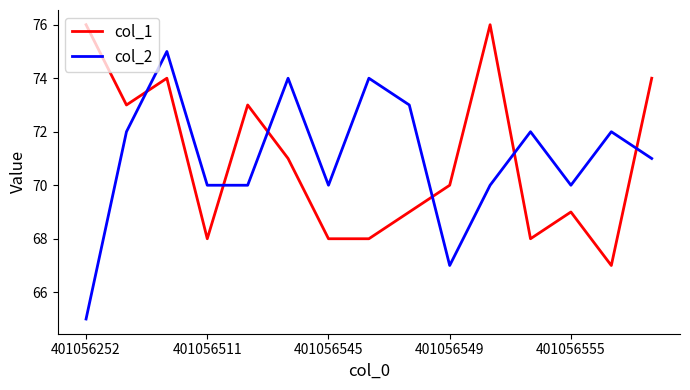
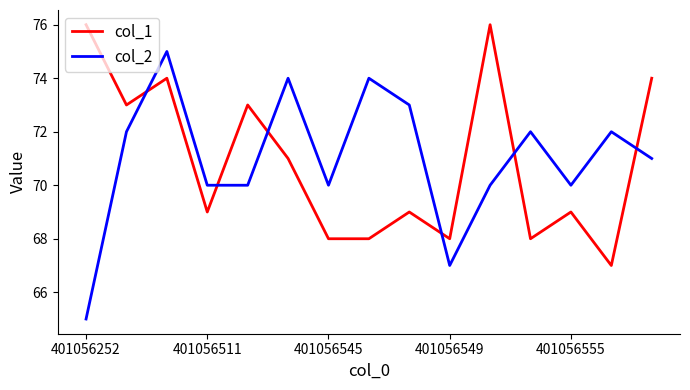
  {
    "col_1": {
-     "401056511": 68,
+     "401056511": 69,
      "401056545": 68,
-     "401056549": 70,
+     "401056549": 68,
      "401056555": 69
    },
    "col_2": {
      "401056252": 65,
      "401056511": 70,
      "401056545": 70,
      "401056549": 67,
      "401056555": 70
    }
  }
